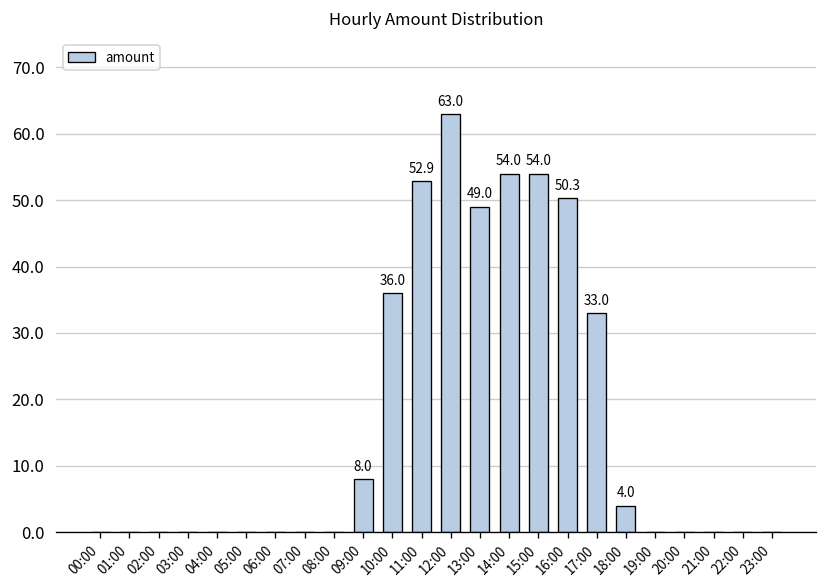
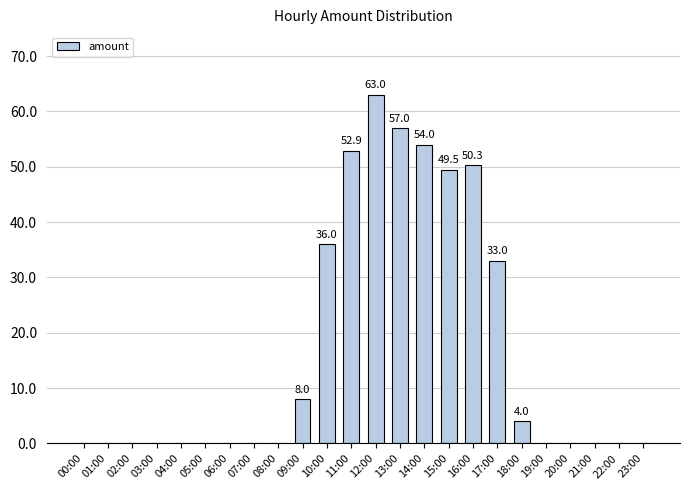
  {
    "09:00": 8.0,
    "10:00": 36.0,
    "11:00": 52.9,
    "12:00": 63.0,
-   "13:00": 49.0,
+   "13:00": 57.0,
    "14:00": 54.0,
-   "15:00": 54.0,
+   "15:00": 49.5,
    "16:00": 50.3,
    "17:00": 33.0,
    "18:00": 4.0
  }
